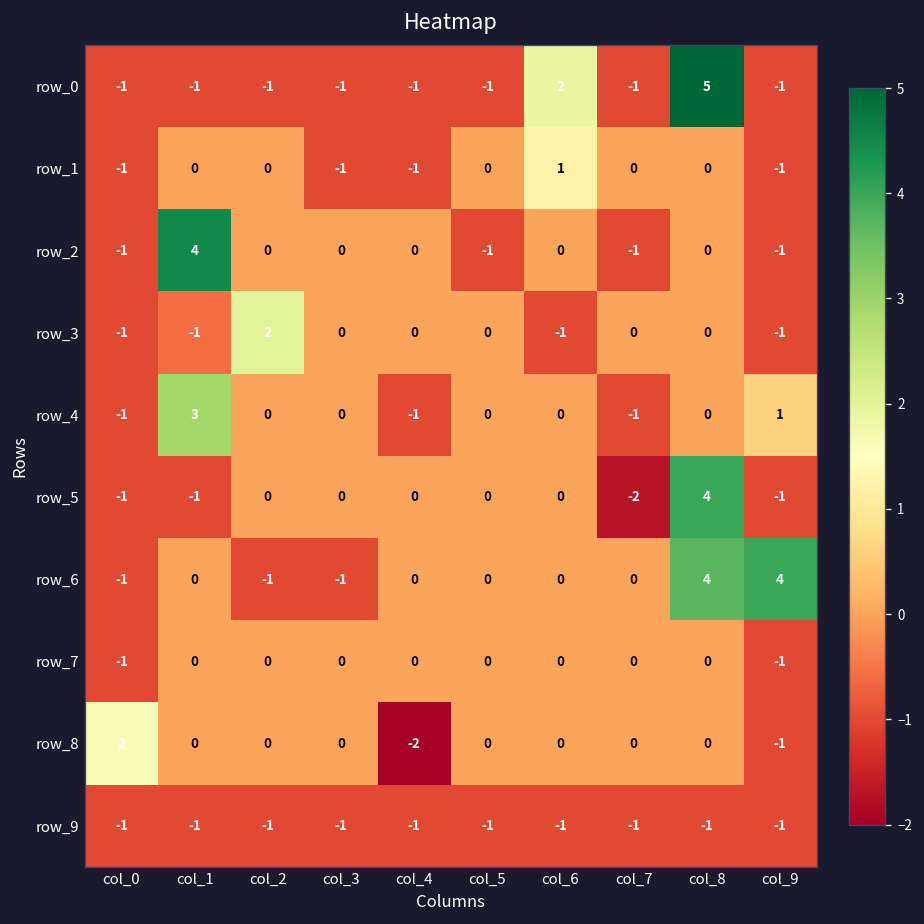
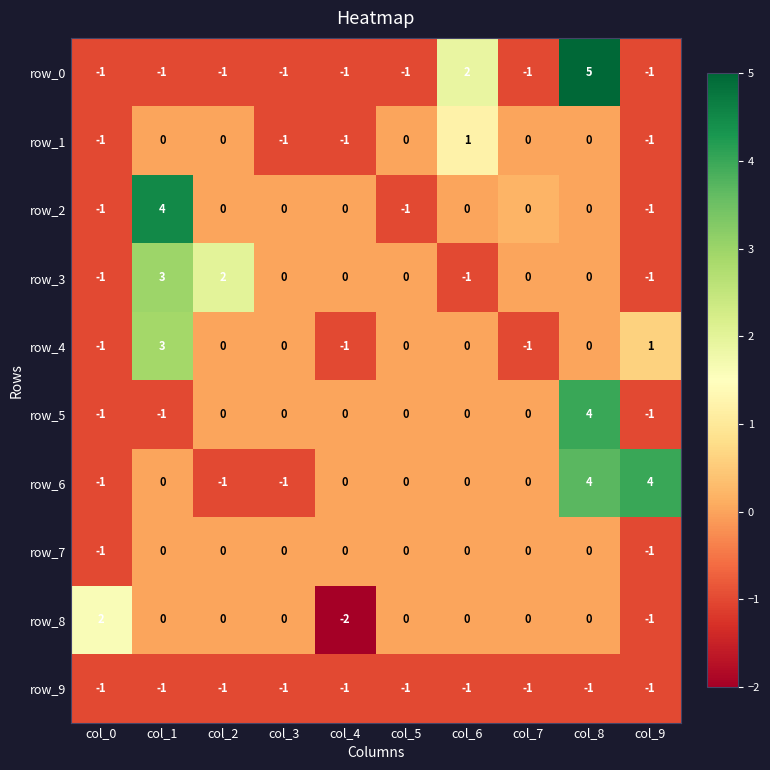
  {
    "row_0": {
      "col_0": -1,
      "col_1": -1,
      "col_2": -1,
      "col_3": -1,
      "col_4": -1,
      "col_5": -1,
      "col_6": 2,
      "col_7": -1,
      "col_8": 5,
      "col_9": -1
    },
    "row_1": {
      "col_0": -1,
      "col_1": 0,
      "col_2": 0,
      "col_3": -1,
      "col_4": -1,
      "col_5": 0,
      "col_6": 1,
      "col_7": 0,
      "col_8": 0,
      "col_9": -1
    },
    "row_2": {
      "col_0": -1,
      "col_1": 4,
      "col_2": 0,
      "col_3": 0,
      "col_4": 0,
      "col_5": -1,
      "col_6": 0,
-     "col_7": -1,
+     "col_7": 0,
      "col_8": 0,
      "col_9": -1
    },
    "row_3": {
      "col_0": -1,
-     "col_1": -1,
+     "col_1": 3,
      "col_2": 2,
      "col_3": 0,
      "col_4": 0,
      "col_5": 0,
      "col_6": -1,
      "col_7": 0,
      "col_8": 0,
      "col_9": -1
    },
    "row_4": {
      "col_0": -1,
      "col_1": 3,
      "col_2": 0,
      "col_3": 0,
      "col_4": -1,
      "col_5": 0,
      "col_6": 0,
      "col_7": -1,
      "col_8": 0,
      "col_9": 1
    },
    "row_5": {
      "col_0": -1,
      "col_1": -1,
      "col_2": 0,
      "col_3": 0,
      "col_4": 0,
      "col_5": 0,
      "col_6": 0,
-     "col_7": -2,
+     "col_7": 0,
      "col_8": 4,
      "col_9": -1
    },
    "row_6": {
      "col_0": -1,
      "col_1": 0,
      "col_2": -1,
      "col_3": -1,
      "col_4": 0,
      "col_5": 0,
      "col_6": 0,
      "col_7": 0,
      "col_8": 4,
      "col_9": 4
    },
    "row_7": {
      "col_0": -1,
      "col_1": 0,
      "col_2": 0,
      "col_3": 0,
      "col_4": 0,
      "col_5": 0,
      "col_6": 0,
      "col_7": 0,
      "col_8": 0,
      "col_9": -1
    },
    "row_8": {
      "col_0": 2,
      "col_1": 0,
      "col_2": 0,
      "col_3": 0,
      "col_4": -2,
      "col_5": 0,
      "col_6": 0,
      "col_7": 0,
      "col_8": 0,
      "col_9": -1
    },
    "row_9": {
      "col_0": -1,
      "col_1": -1,
      "col_2": -1,
      "col_3": -1,
      "col_4": -1,
      "col_5": -1,
      "col_6": -1,
      "col_7": -1,
      "col_8": -1,
      "col_9": -1
    }
  }
